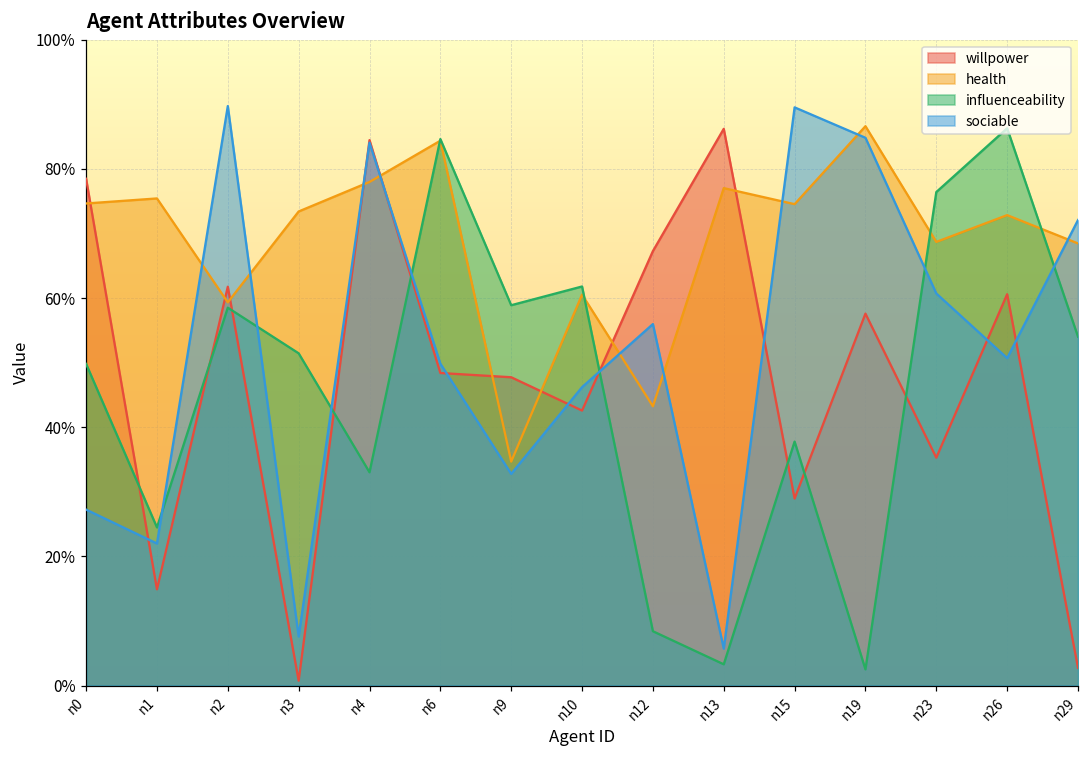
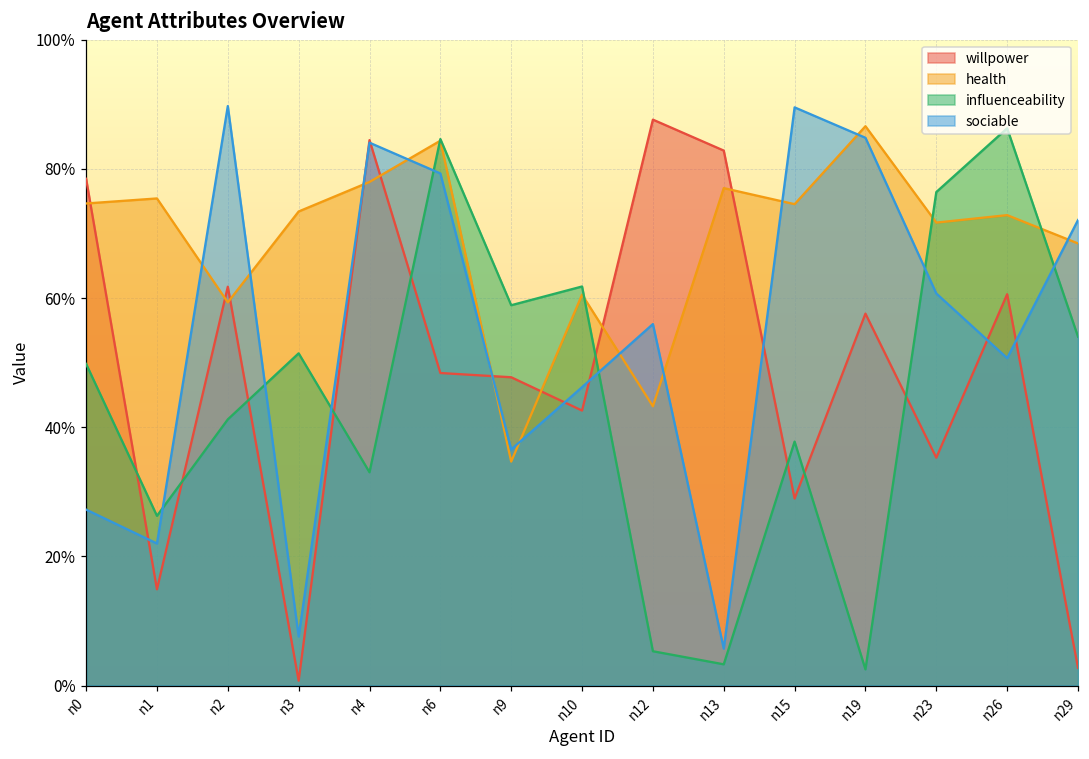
  {
    "willpower": {
      "n0": "78%",
      "n1": "15%",
      "n2": "62%",
      "n3": "1%",
      "n6": "48%",
      "n9": "48%",
      "n10": "43%",
-     "n12": "67%",
-     "n13": "86%",
+     "n12": "88%",
+     "n13": "83%",
      "n15": "29%",
      "n19": "58%",
      "n23": "35%",
      "n26": "61%",
      "n29": "3%"
    },
    "health": {
      "n0": "75%",
      "n1": "75%",
      "n2": "59%",
      "n3": "73%",
      "n4": "78%",
      "n9": "35%",
      "n10": "61%",
      "n12": "43%",
      "n13": "77%",
      "n15": "75%",
      "n19": "87%",
-     "n23": "69%",
+     "n23": "72%",
      "n26": "73%",
      "n29": "68%"
    },
    "influenceability": {
      "n0": "50%",
-     "n1": "24%",
-     "n2": "59%",
+     "n1": "26%",
+     "n2": "41%",
      "n3": "51%",
      "n4": "33%",
      "n9": "59%",
      "n10": "62%",
-     "n12": "8%",
+     "n12": "5%",
      "n13": "3%",
      "n15": "38%",
      "n19": "3%",
      "n23": "76%",
      "n29": "54%"
    },
    "sociable": {
      "n0": "27%",
      "n1": "22%",
      "n2": "90%",
      "n3": "8%",
-     "n6": "50%",
-     "n9": "33%",
+     "n6": "79%",
+     "n9": "37%",
      "n10": "46%",
      "n12": "56%",
      "n13": "6%",
      "n15": "90%",
      "n19": "85%",
      "n23": "61%",
      "n26": "51%",
      "n29": "72%"
    }
  }
